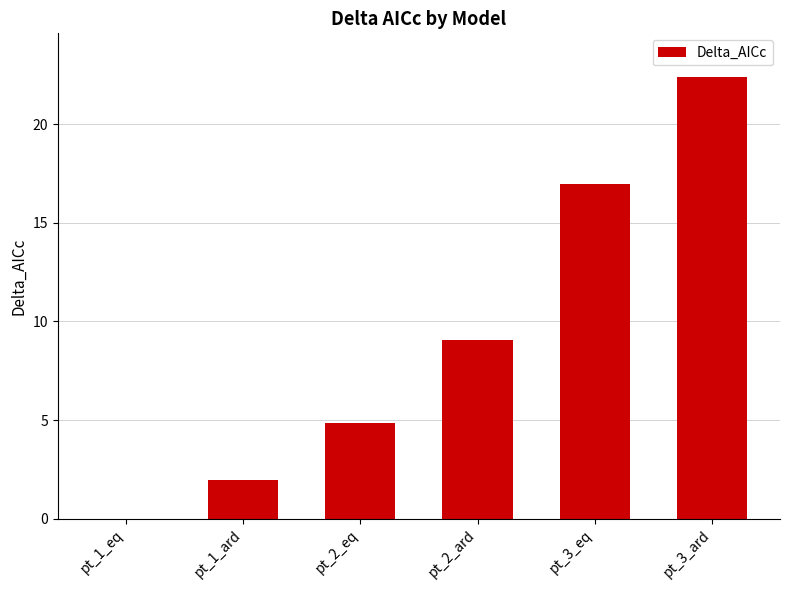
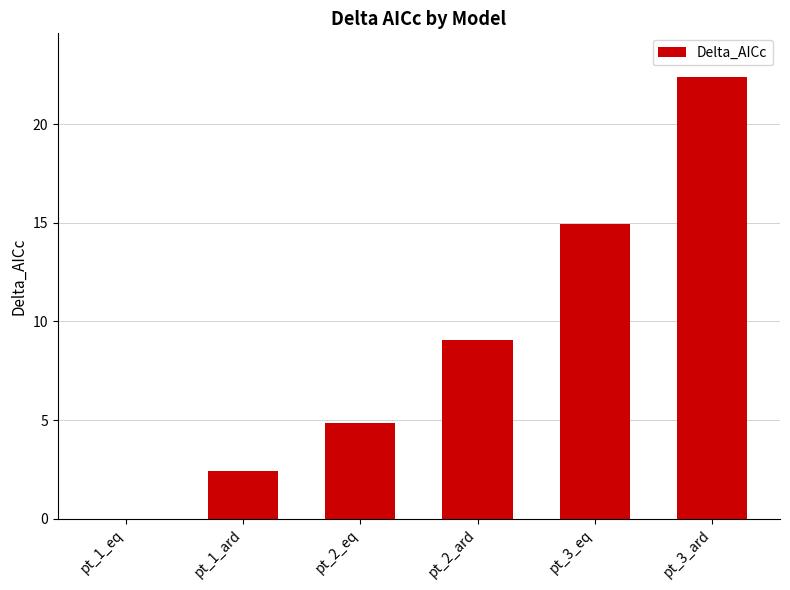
  {
    "pt_1_eq": 0.0,
-   "pt_1_ard": 1.9,
+   "pt_1_ard": 2.4,
    "pt_2_eq": 4.9,
    "pt_2_ard": 9.1,
-   "pt_3_eq": 17.0,
+   "pt_3_eq": 14.9,
    "pt_3_ard": 22.4
  }
